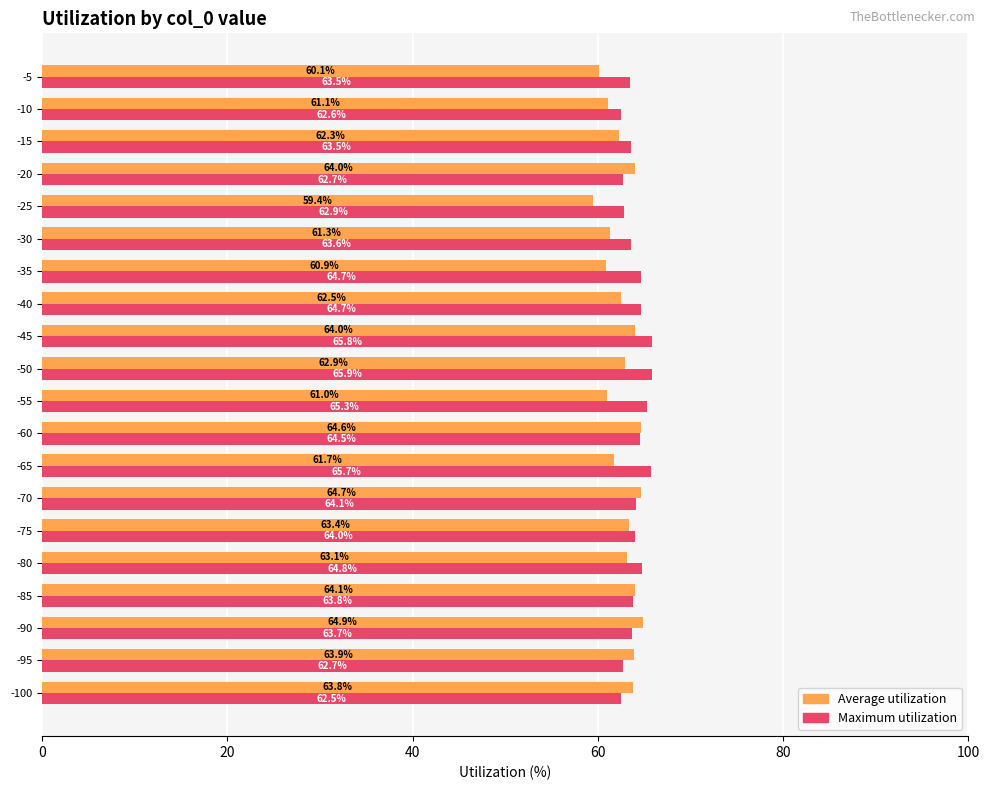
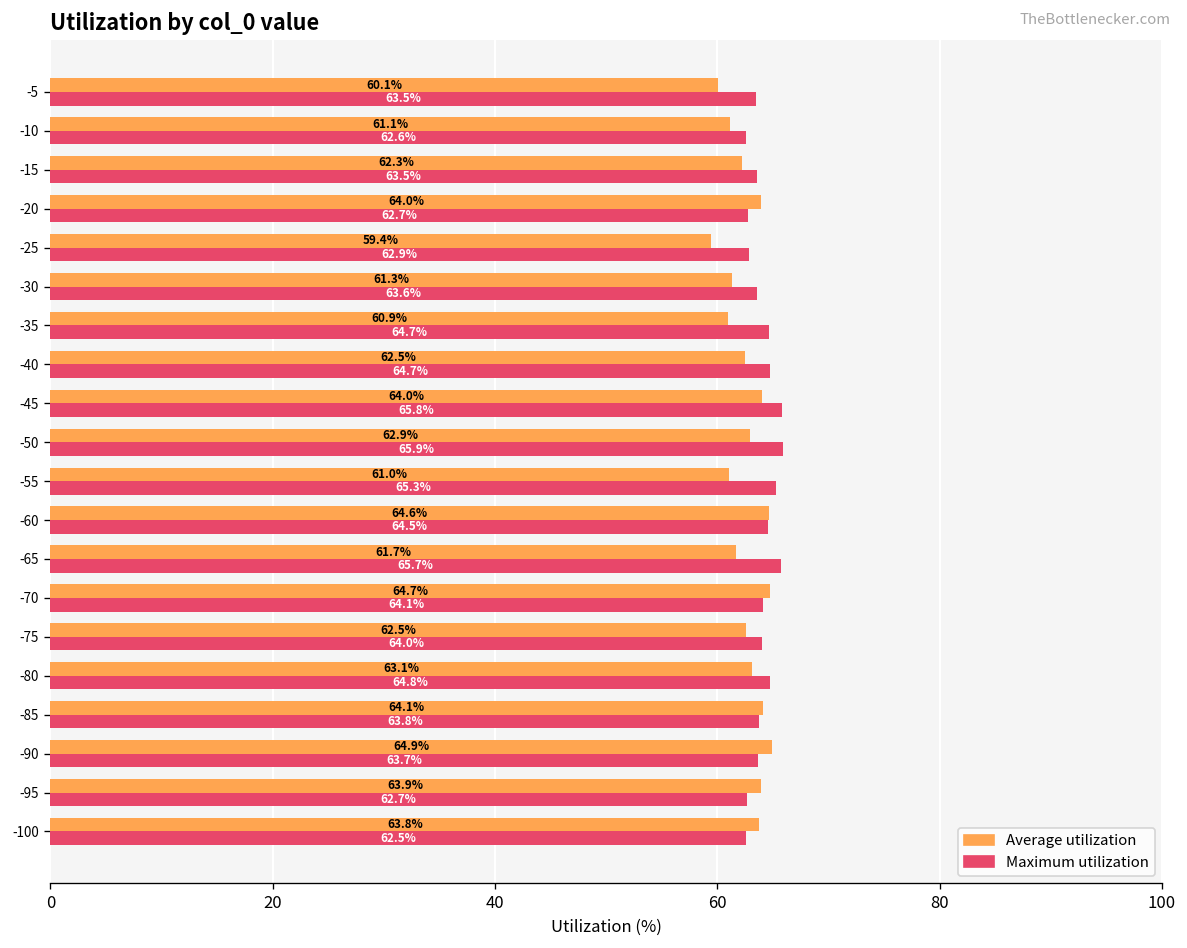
  {
    "Average utilization": {
      "-5": "60.1%",
      "-10": "61.1%",
      "-15": "62.3%",
      "-20": "64.0%",
      "-25": "59.4%",
      "-30": "61.3%",
      "-35": "60.9%",
      "-40": "62.5%",
      "-45": "64.0%",
      "-50": "62.9%",
      "-55": "61.0%",
      "-60": "64.6%",
      "-65": "61.7%",
      "-70": "64.7%",
-     "-75": "63.4%",
+     "-75": "62.5%",
      "-80": "63.1%",
      "-85": "64.1%",
      "-90": "64.9%",
      "-95": "63.9%",
      "-100": "63.8%"
    },
    "Maximum utilization": {
      "-5": "63.5%",
      "-10": "62.6%",
      "-15": "63.5%",
      "-20": "62.7%",
      "-25": "62.9%",
      "-30": "63.6%",
      "-35": "64.7%",
      "-40": "64.7%",
      "-45": "65.8%",
      "-50": "65.9%",
      "-55": "65.3%",
      "-60": "64.5%",
      "-65": "65.7%",
      "-70": "64.1%",
      "-75": "64.0%",
      "-80": "64.8%",
      "-85": "63.8%",
      "-90": "63.7%",
      "-95": "62.7%",
      "-100": "62.5%"
    }
  }
